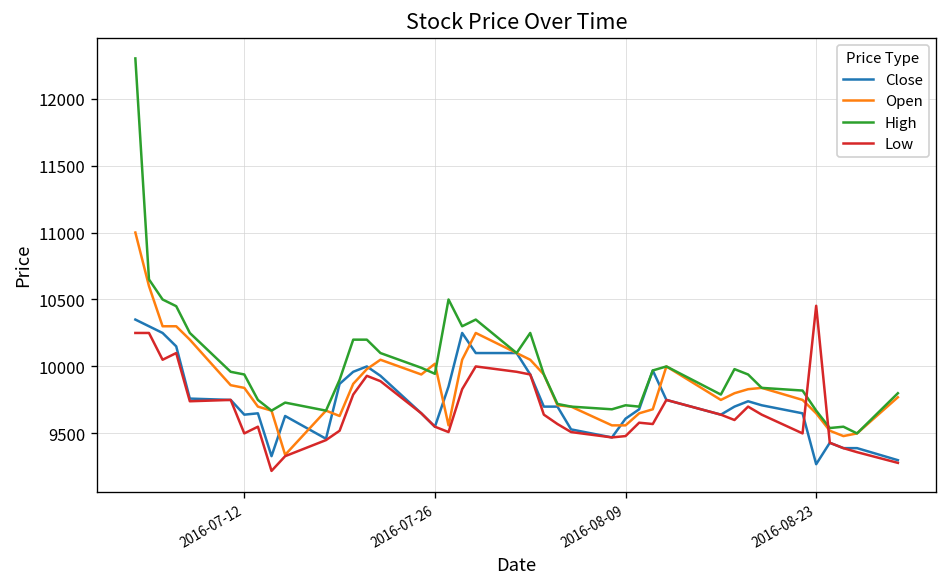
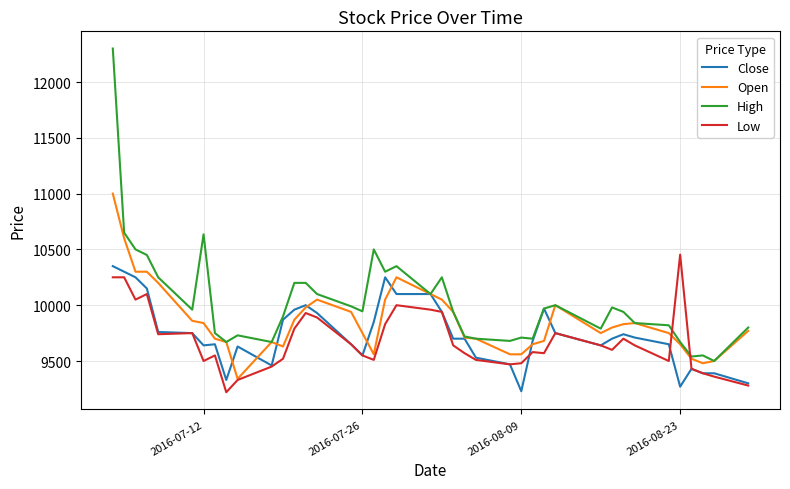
  {
    "Close": {
      "2016-07-12": 9640,
-     "2016-08-09": 9610,
+     "2016-08-09": 9230,
      "2016-08-23": 9270
    },
    "Open": {
      "2016-07-12": 9840,
-     "2016-07-26": 10020,
+     "2016-07-26": 9750,
      "2016-08-09": 9560
    },
    "High": {
-     "2016-07-12": 9940,
+     "2016-07-12": 10640,
      "2016-07-26": 9950,
      "2016-08-09": 9710
    },
    "Low": {
      "2016-07-12": 9500,
      "2016-08-09": 9480,
      "2016-08-23": 10450
    }
  }
